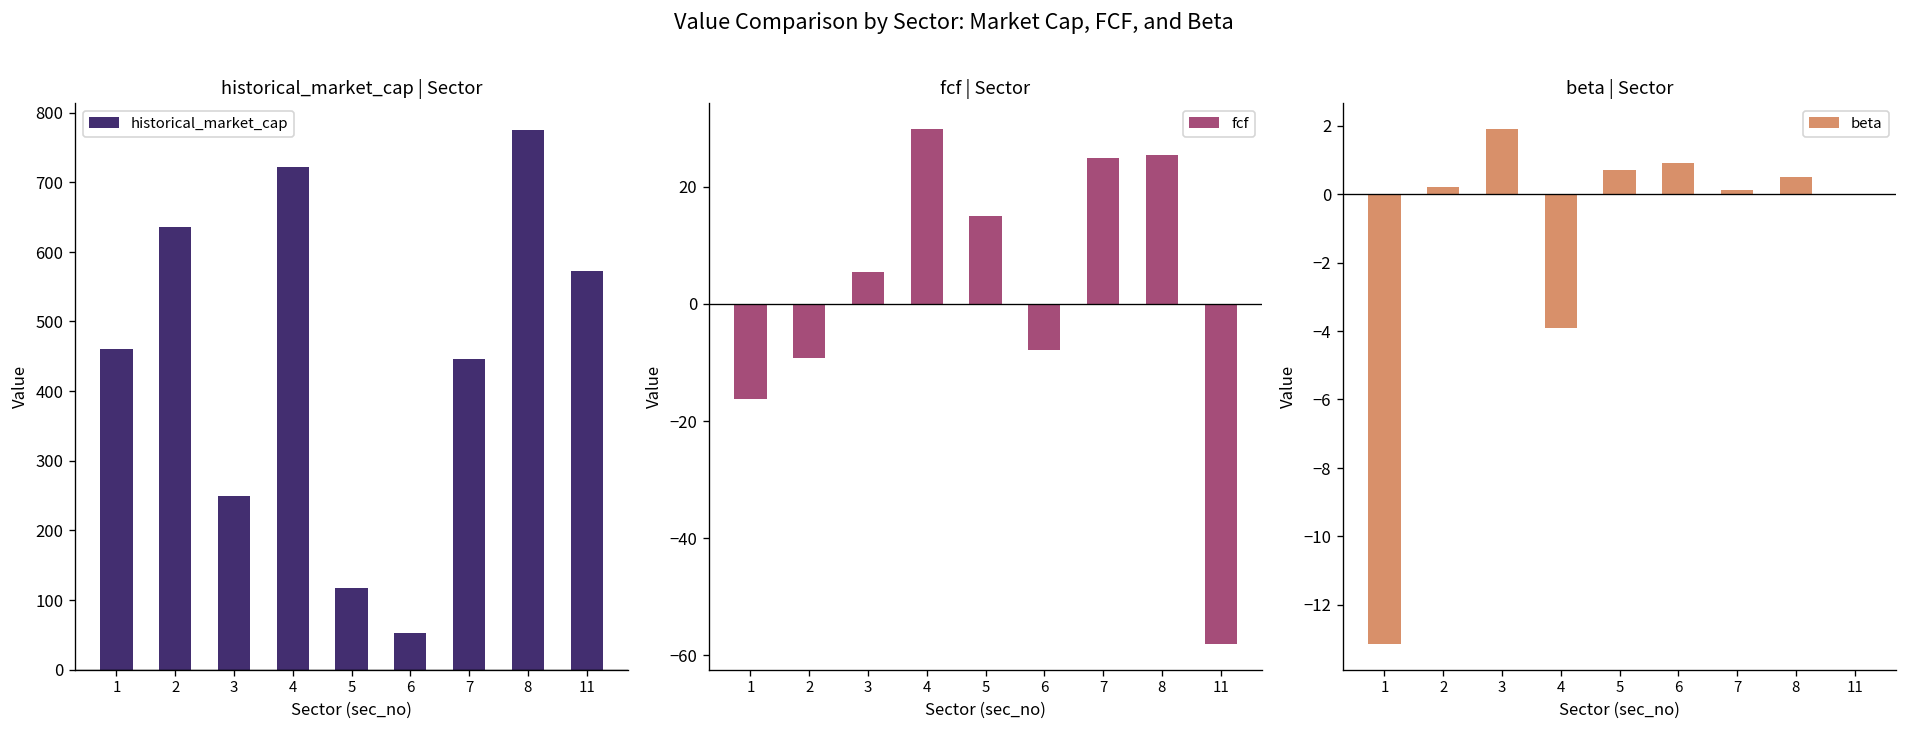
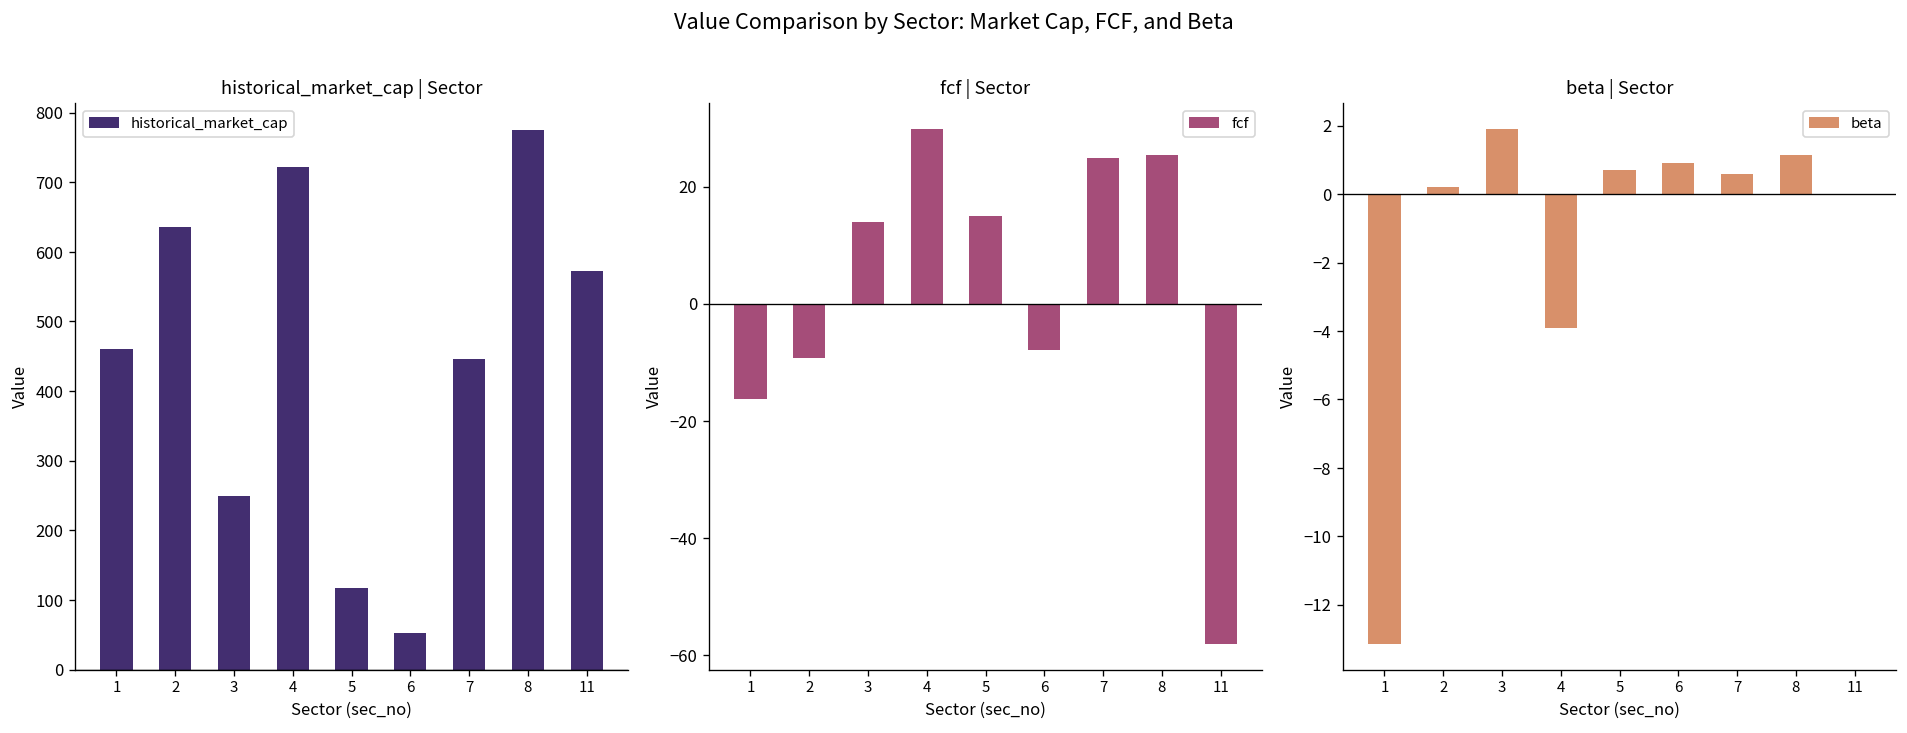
  {
    "historical_market_cap | Sector": {
      "1": 460,
      "2": 640,
      "3": 250,
      "4": 720,
      "5": 120,
      "6": 50,
      "7": 450,
      "8": 770,
      "11": 570
    },
    "fcf | Sector": {
      "1": -16,
      "2": -9,
-     "3": 5,
+     "3": 14,
      "4": 30,
      "5": 15,
      "6": -8,
      "7": 25,
      "8": 25,
      "11": -58
    },
    "beta | Sector": {
      "1": -13.1,
      "2": 0.2,
      "3": 1.9,
      "4": -3.9,
      "5": 0.7,
      "6": 0.9,
-     "7": 0.1,
-     "8": 0.5
+     "7": 0.6,
+     "8": 1.1
    }
  }
